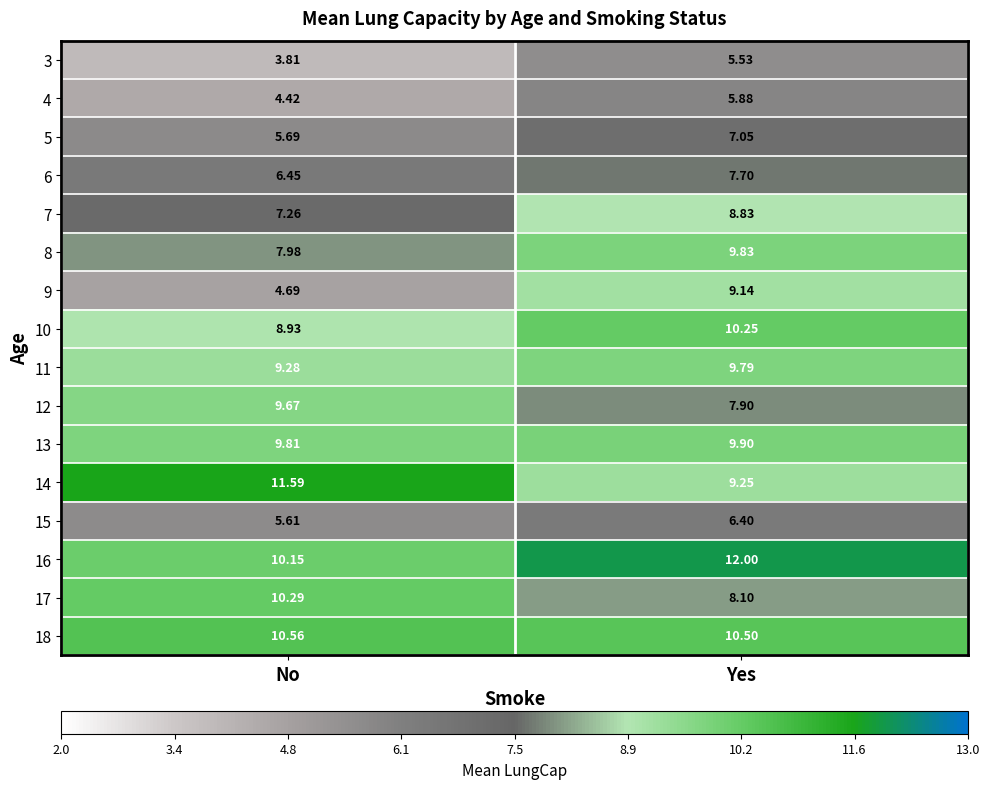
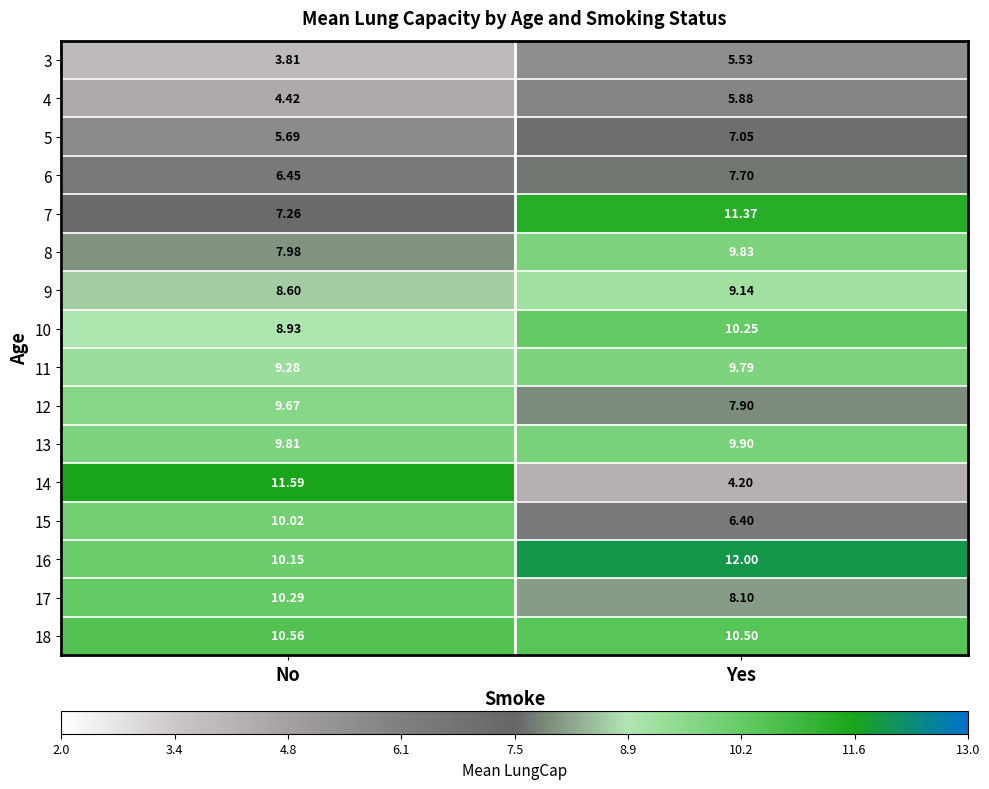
  {
    "3": {
      "No": 3.81,
      "Yes": 5.53
    },
    "4": {
      "No": 4.42,
      "Yes": 5.88
    },
    "5": {
      "No": 5.69,
      "Yes": 7.05
    },
    "6": {
      "No": 6.45,
      "Yes": 7.70
    },
    "7": {
      "No": 7.26,
-     "Yes": 8.83
+     "Yes": 11.37
    },
    "8": {
      "No": 7.98,
      "Yes": 9.83
    },
    "9": {
-     "No": 4.69,
+     "No": 8.60,
      "Yes": 9.14
    },
    "10": {
      "No": 8.93,
      "Yes": 10.25
    },
    "11": {
      "No": 9.28,
      "Yes": 9.79
    },
    "12": {
      "No": 9.67,
      "Yes": 7.90
    },
    "13": {
      "No": 9.81,
      "Yes": 9.90
    },
    "14": {
      "No": 11.59,
-     "Yes": 9.25
+     "Yes": 4.20
    },
    "15": {
-     "No": 5.61,
+     "No": 10.02,
      "Yes": 6.40
    },
    "16": {
      "No": 10.15,
      "Yes": 12.00
    },
    "17": {
      "No": 10.29,
      "Yes": 8.10
    },
    "18": {
      "No": 10.56,
      "Yes": 10.50
    }
  }
